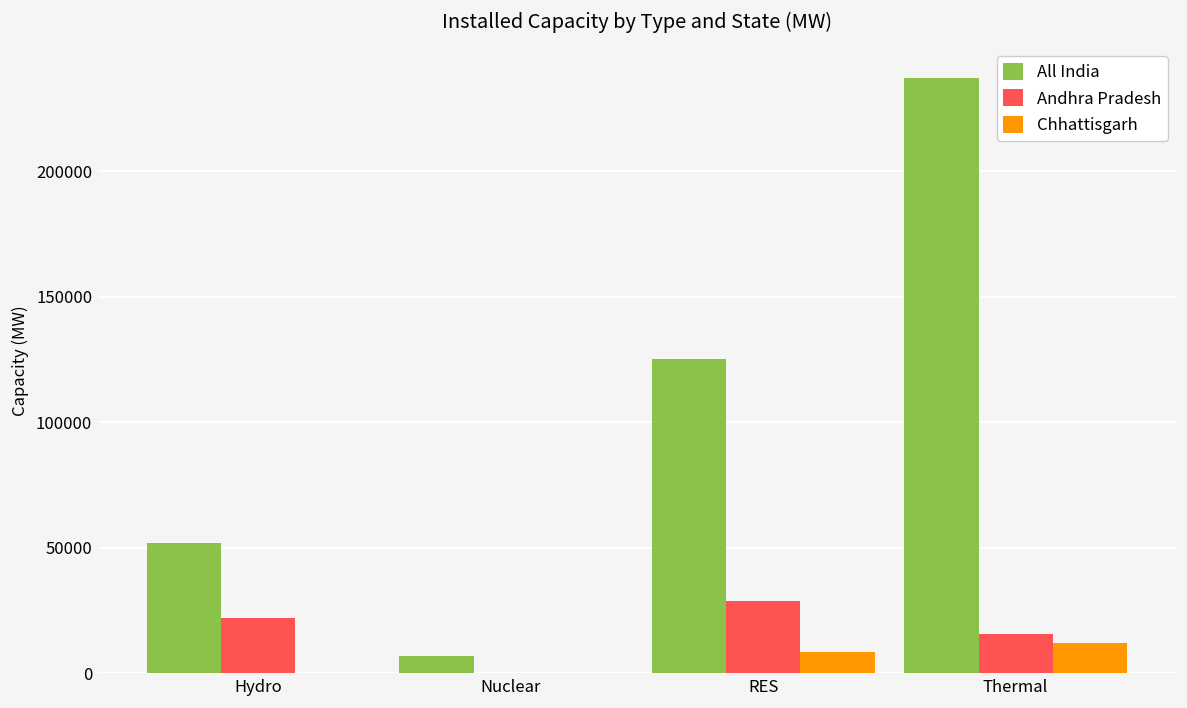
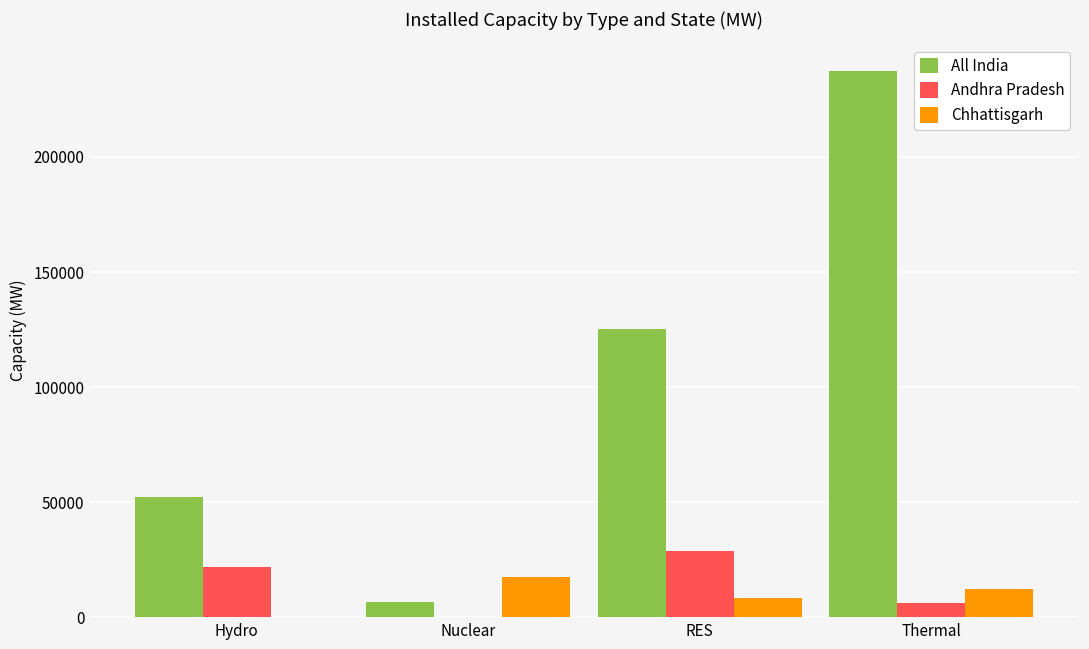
  {
    "All India": {
      "Hydro": 52000,
      "Nuclear": 7000,
      "RES": 125000,
      "Thermal": 237000
    },
    "Andhra Pradesh": {
      "Hydro": 22000,
      "RES": 29000,
-     "Thermal": 16000
+     "Thermal": 6000
    },
    "Chhattisgarh": {
-     "Nuclear": 0,
+     "Nuclear": 17000,
      "RES": 9000,
      "Thermal": 12000
    }
  }
